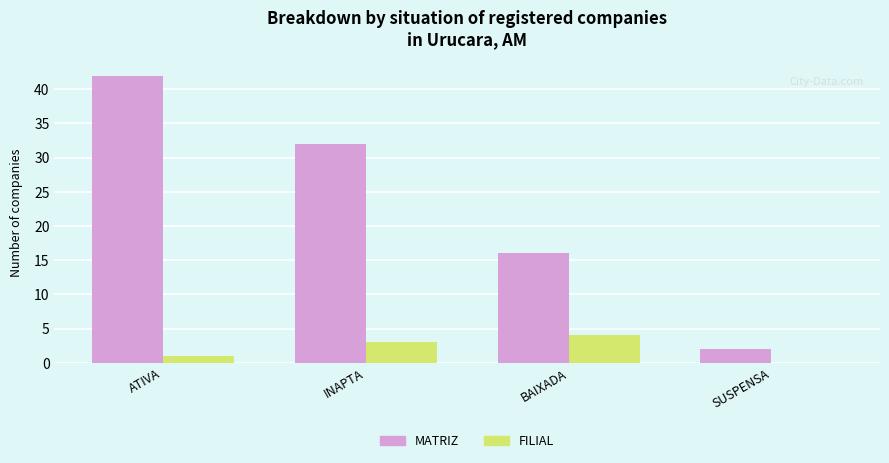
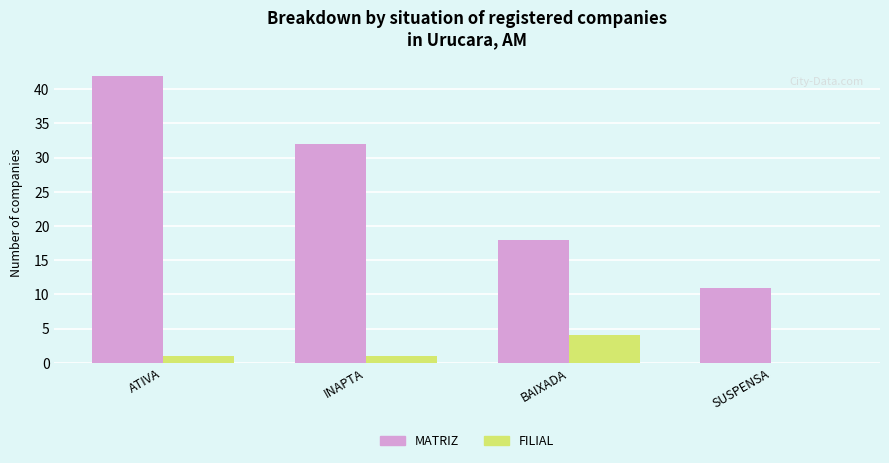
  {
    "MATRIZ": {
      "ATIVA": 42,
      "INAPTA": 32,
-     "BAIXADA": 16,
-     "SUSPENSA": 2
+     "BAIXADA": 18,
+     "SUSPENSA": 11
    },
    "FILIAL": {
      "ATIVA": 1,
-     "INAPTA": 3,
+     "INAPTA": 1,
      "BAIXADA": 4,
      "SUSPENSA": 0
    }
  }
